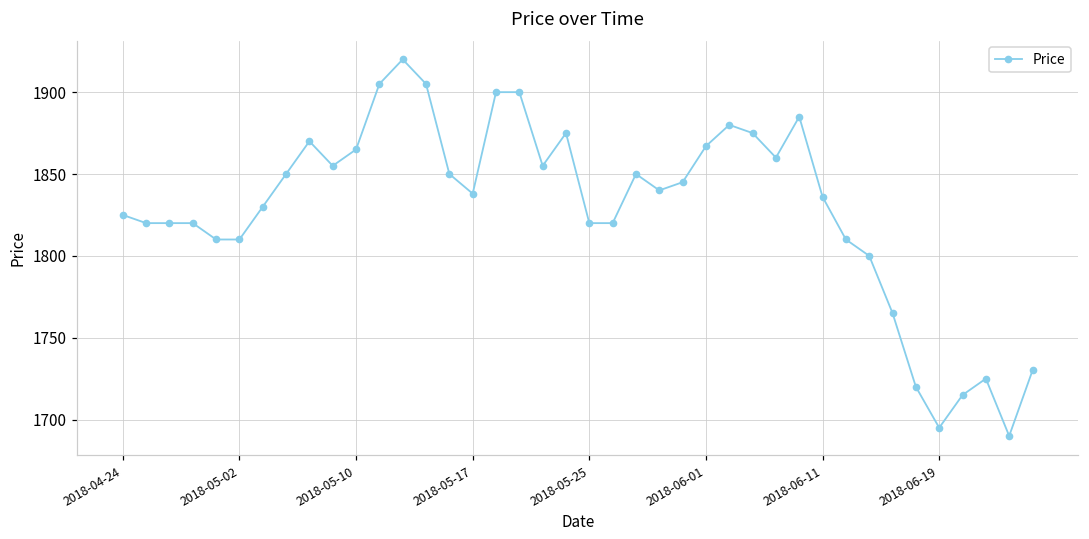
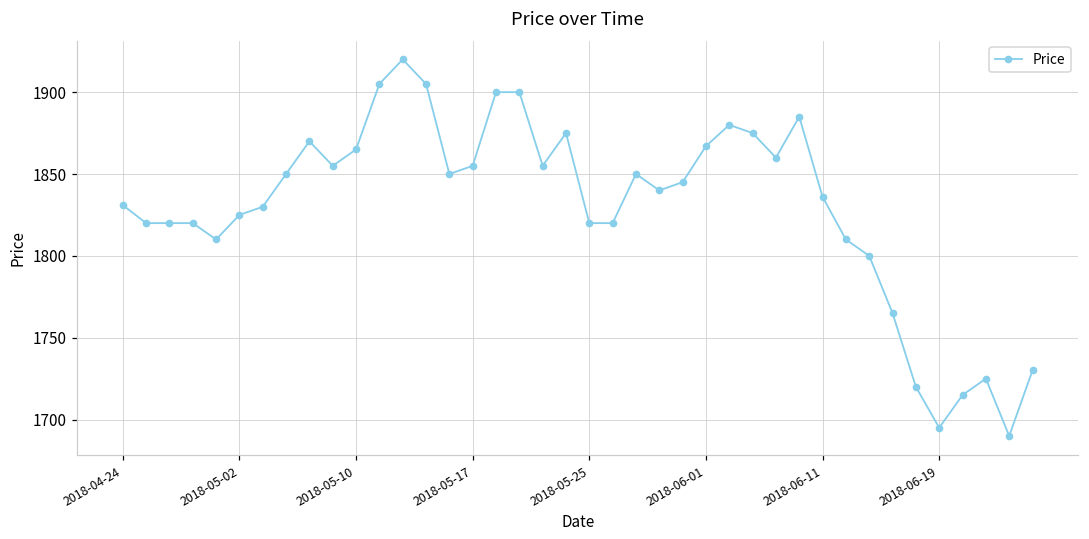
  {
-   "2018-04-24": 1825,
-   "2018-05-02": 1810,
+   "2018-04-24": 1831,
+   "2018-05-02": 1825,
    "2018-05-10": 1865,
-   "2018-05-17": 1838,
+   "2018-05-17": 1855,
    "2018-05-25": 1820,
    "2018-06-01": 1867,
    "2018-06-11": 1836,
    "2018-06-19": 1695
  }
